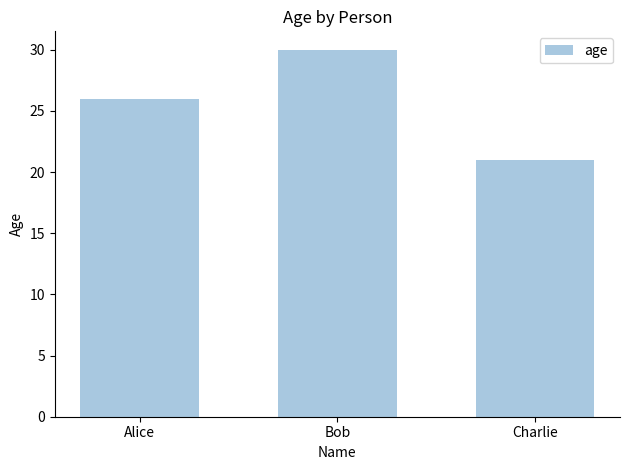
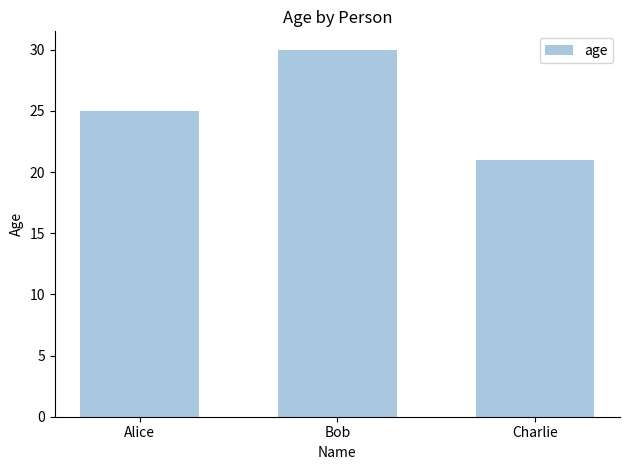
  {
-   "Alice": 26,
+   "Alice": 25,
    "Bob": 30,
    "Charlie": 21
  }
